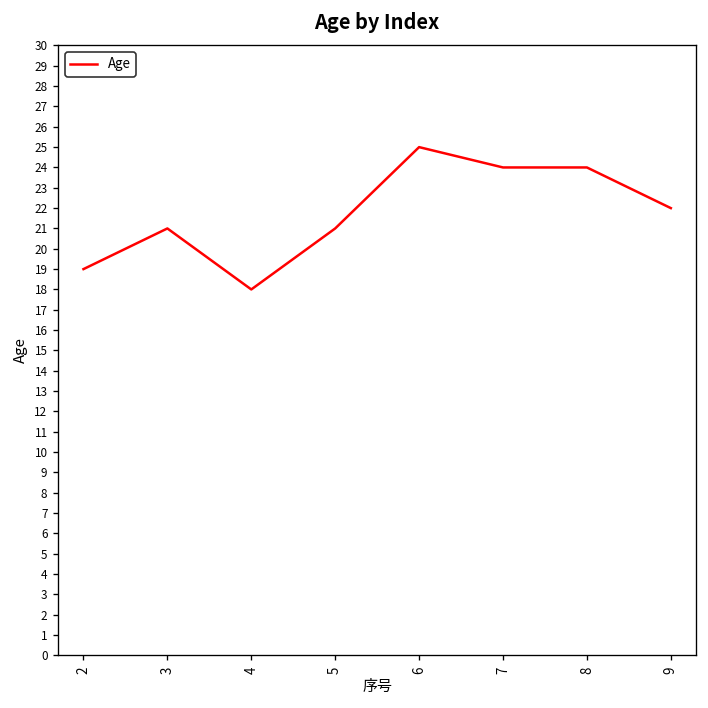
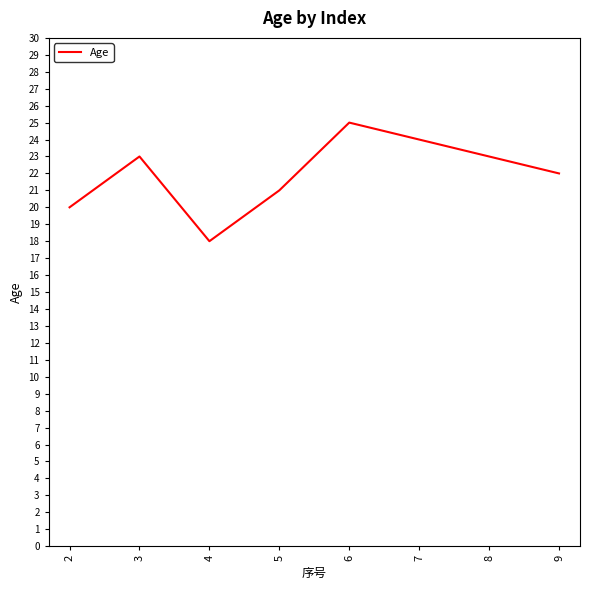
  {
-   "2": 19,
-   "3": 21,
+   "2": 20,
+   "3": 23,
    "4": 18,
    "5": 21,
    "6": 25,
    "7": 24,
-   "8": 24,
+   "8": 23,
    "9": 22
  }
